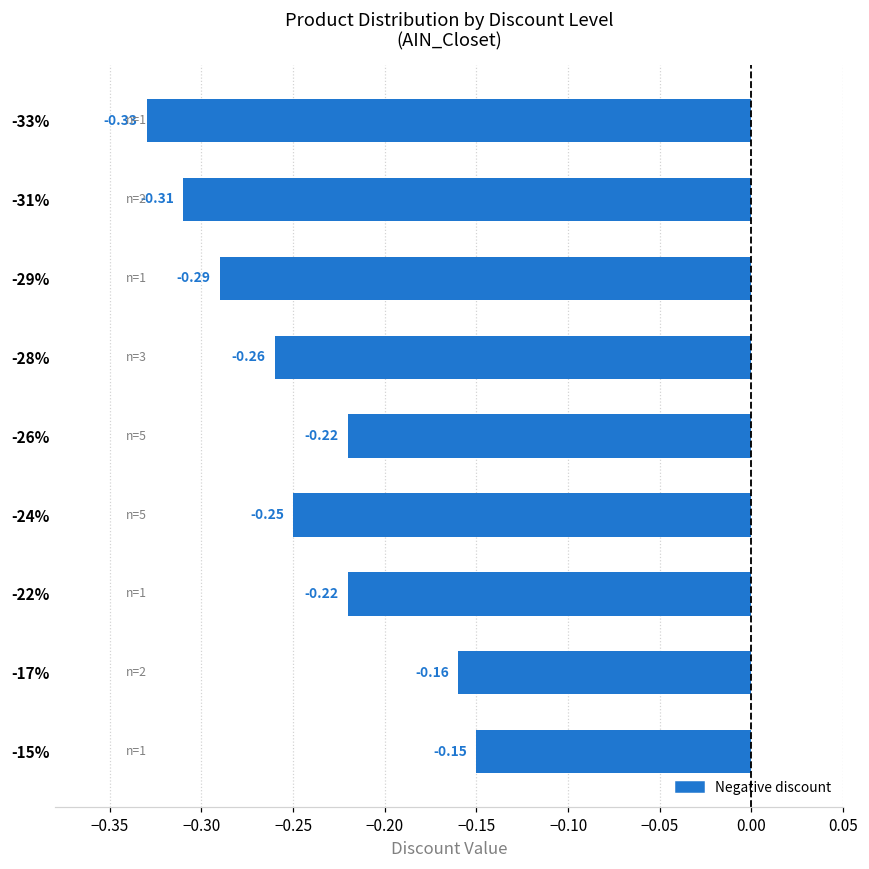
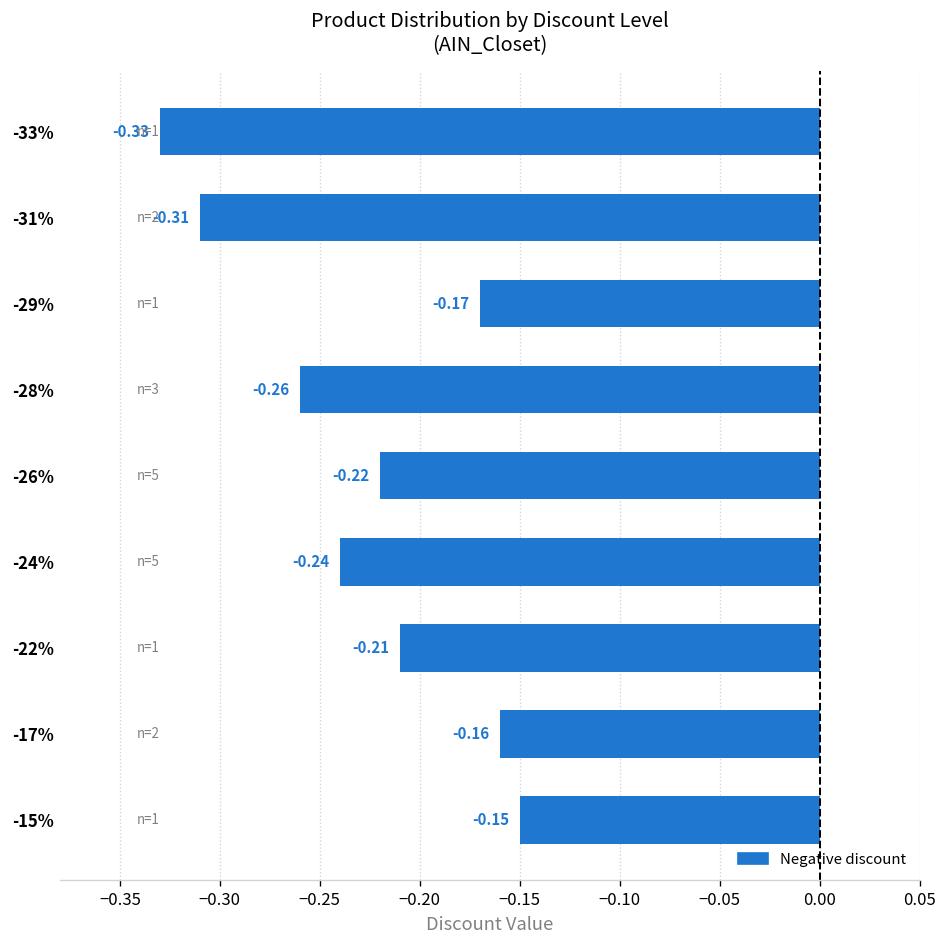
  {
    "-31%": -0.31,
-   "-29%": -0.29,
+   "-29%": -0.17,
    "-28%": -0.26,
    "-26%": -0.22,
-   "-24%": -0.25,
-   "-22%": -0.22,
+   "-24%": -0.24,
+   "-22%": -0.21,
    "-17%": -0.16,
    "-15%": -0.15
  }
